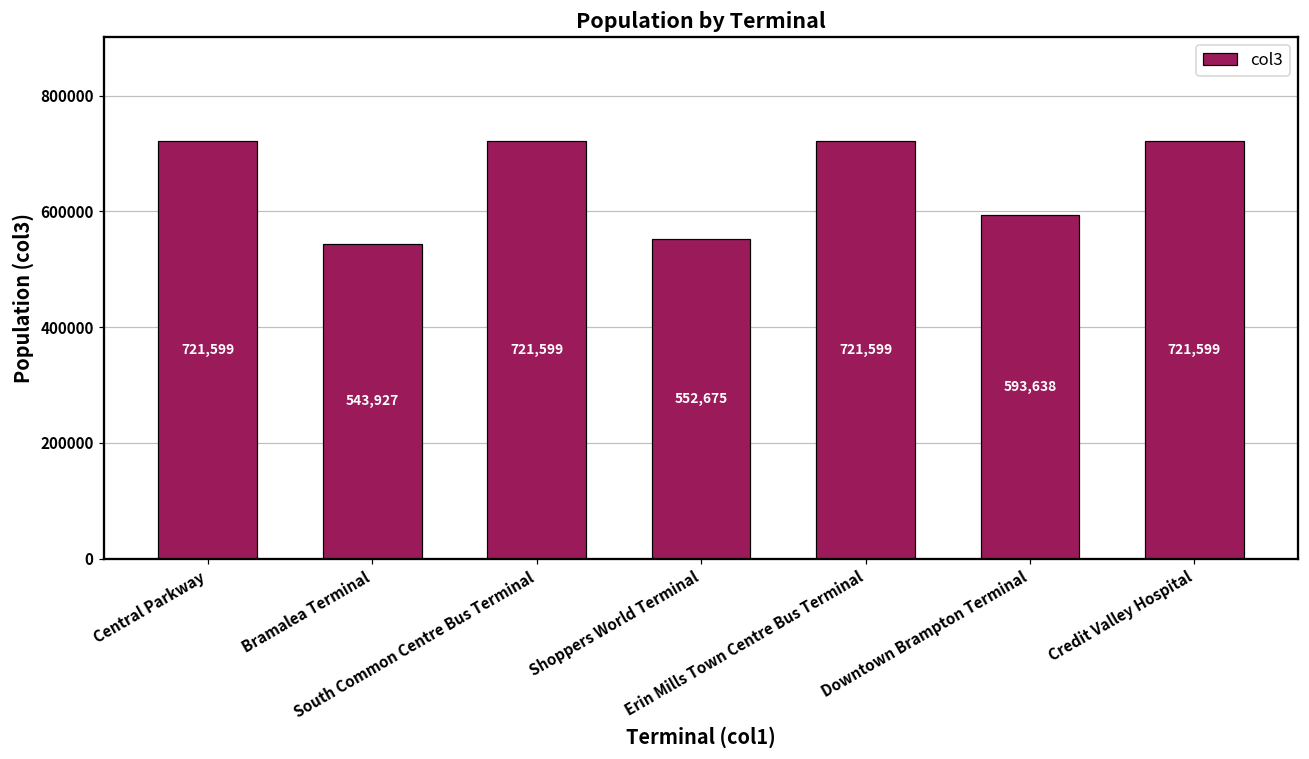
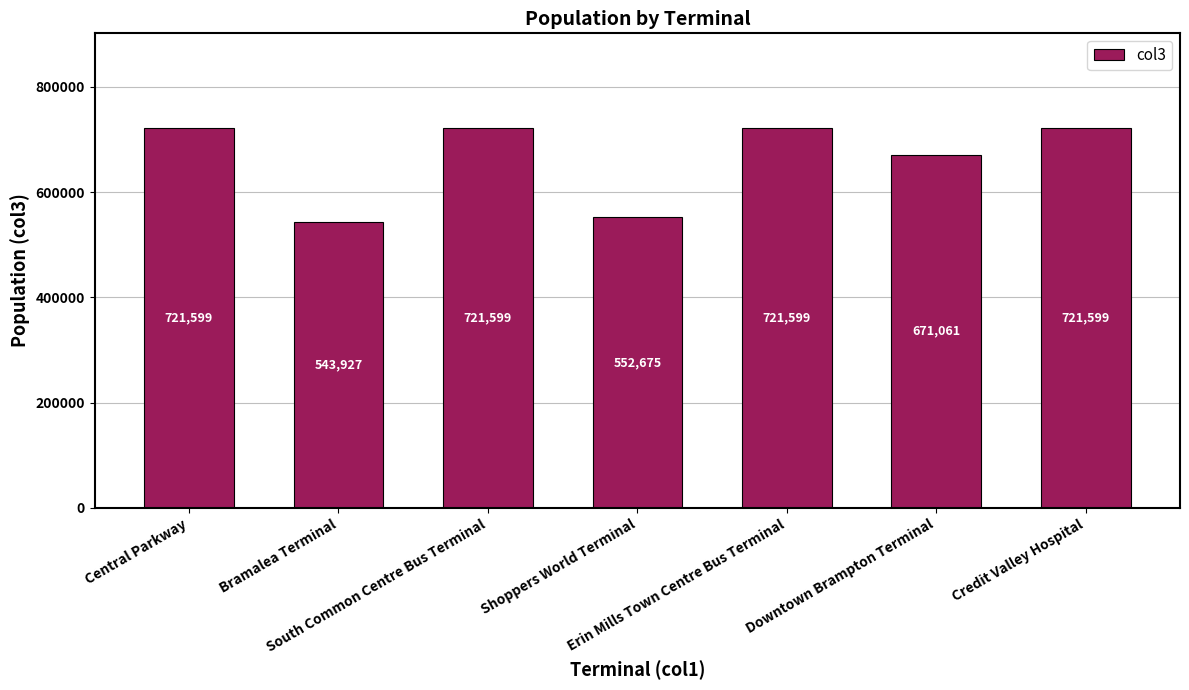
  {
    "Central Parkway": "721,599",
    "Bramalea Terminal": "543,927",
    "South Common Centre Bus Terminal": "721,599",
    "Shoppers World Terminal": "552,675",
    "Erin Mills Town Centre Bus Terminal": "721,599",
-   "Downtown Brampton Terminal": "593,638",
+   "Downtown Brampton Terminal": "671,061",
    "Credit Valley Hospital": "721,599"
  }
